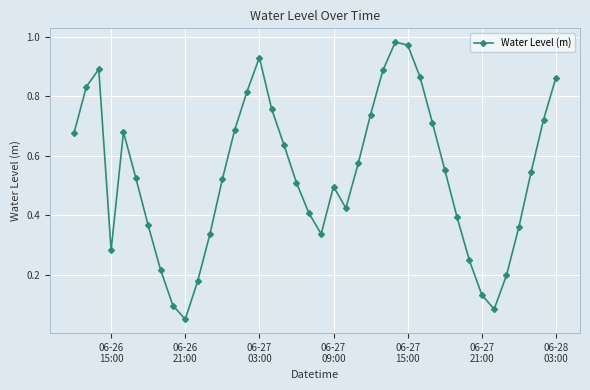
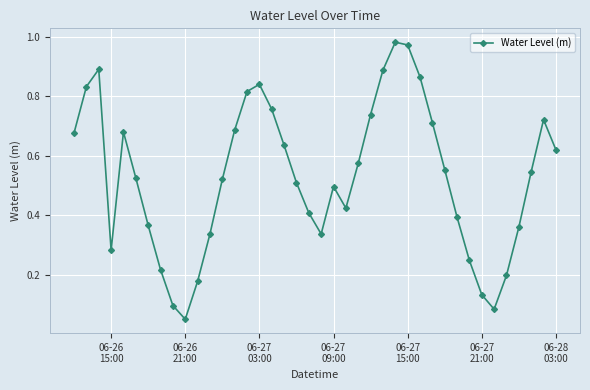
  {
    "06-26 15:00": 0.28,
    "06-26 21:00": 0.05,
-   "06-27 03:00": 0.93,
+   "06-27 03:00": 0.84,
    "06-27 09:00": 0.50,
    "06-27 15:00": 0.97,
    "06-27 21:00": 0.13,
-   "06-28 03:00": 0.86
+   "06-28 03:00": 0.62
  }
